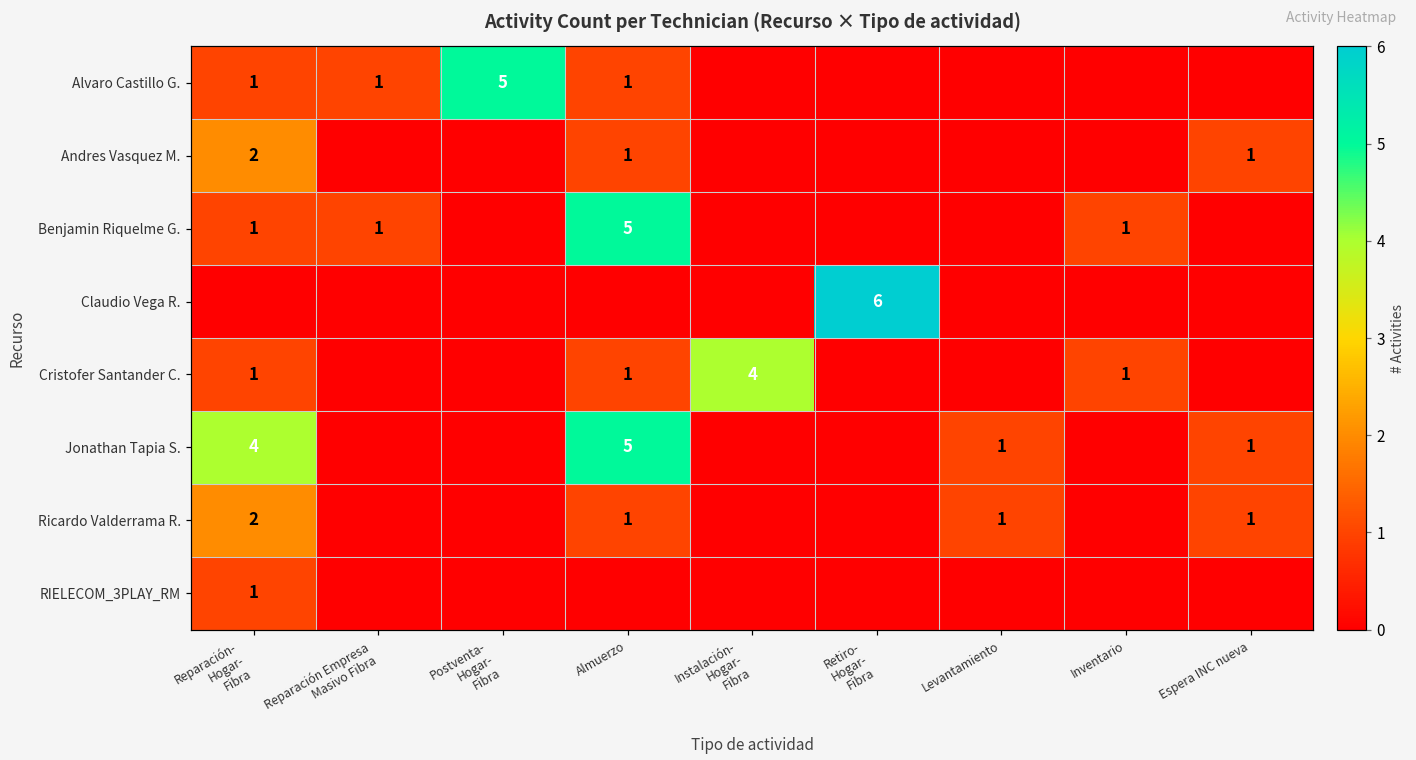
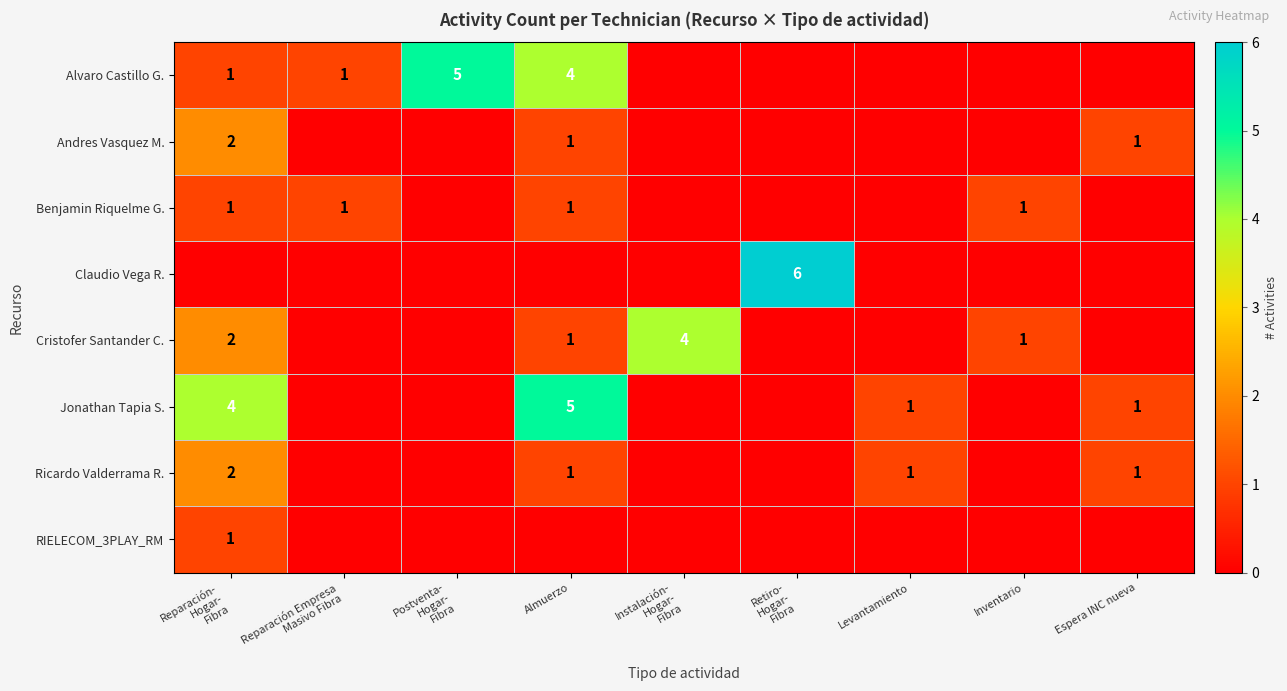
  {
    "Alvaro Castillo G.": {
      "Reparación- Hogar- Fibra": 1,
      "Reparación Empresa Masivo Fibra": 1,
      "Postventa- Hogar- Fibra": 5,
-     "Almuerzo": 1
+     "Almuerzo": 4
    },
    "Andres Vasquez M.": {
      "Reparación- Hogar- Fibra": 2,
      "Almuerzo": 1,
      "Espera INC nueva": 1
    },
    "Benjamin Riquelme G.": {
      "Reparación- Hogar- Fibra": 1,
      "Reparación Empresa Masivo Fibra": 1,
-     "Almuerzo": 5,
+     "Almuerzo": 1,
      "Inventario": 1
    },
    "Claudio Vega R.": {
      "Retiro- Hogar- Fibra": 6
    },
    "Cristofer Santander C.": {
-     "Reparación- Hogar- Fibra": 1,
+     "Reparación- Hogar- Fibra": 2,
      "Almuerzo": 1,
      "Instalación- Hogar- Fibra": 4,
      "Inventario": 1
    },
    "Jonathan Tapia S.": {
      "Reparación- Hogar- Fibra": 4,
      "Almuerzo": 5,
      "Levantamiento": 1,
      "Espera INC nueva": 1
    },
    "Ricardo Valderrama R.": {
      "Reparación- Hogar- Fibra": 2,
      "Almuerzo": 1,
      "Levantamiento": 1,
      "Espera INC nueva": 1
    },
    "RIELECOM_3PLAY_RM": {
      "Reparación- Hogar- Fibra": 1
    }
  }
